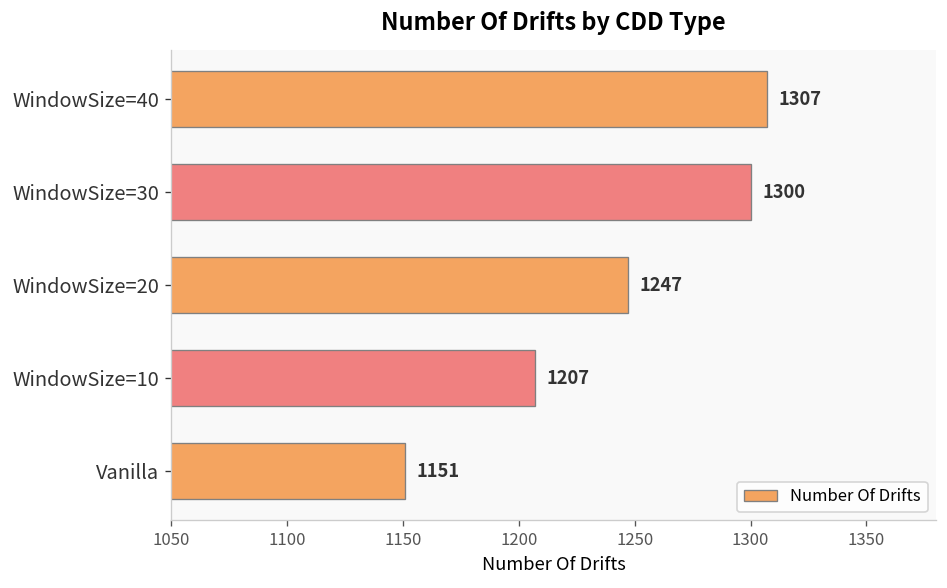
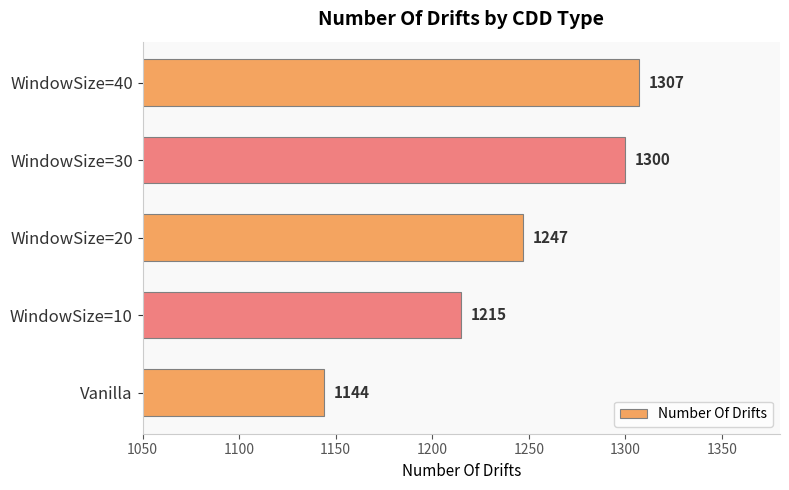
  {
    "WindowSize=40": 1307,
    "WindowSize=30": 1300,
    "WindowSize=20": 1247,
-   "WindowSize=10": 1207,
-   "Vanilla": 1151
+   "WindowSize=10": 1215,
+   "Vanilla": 1144
  }
